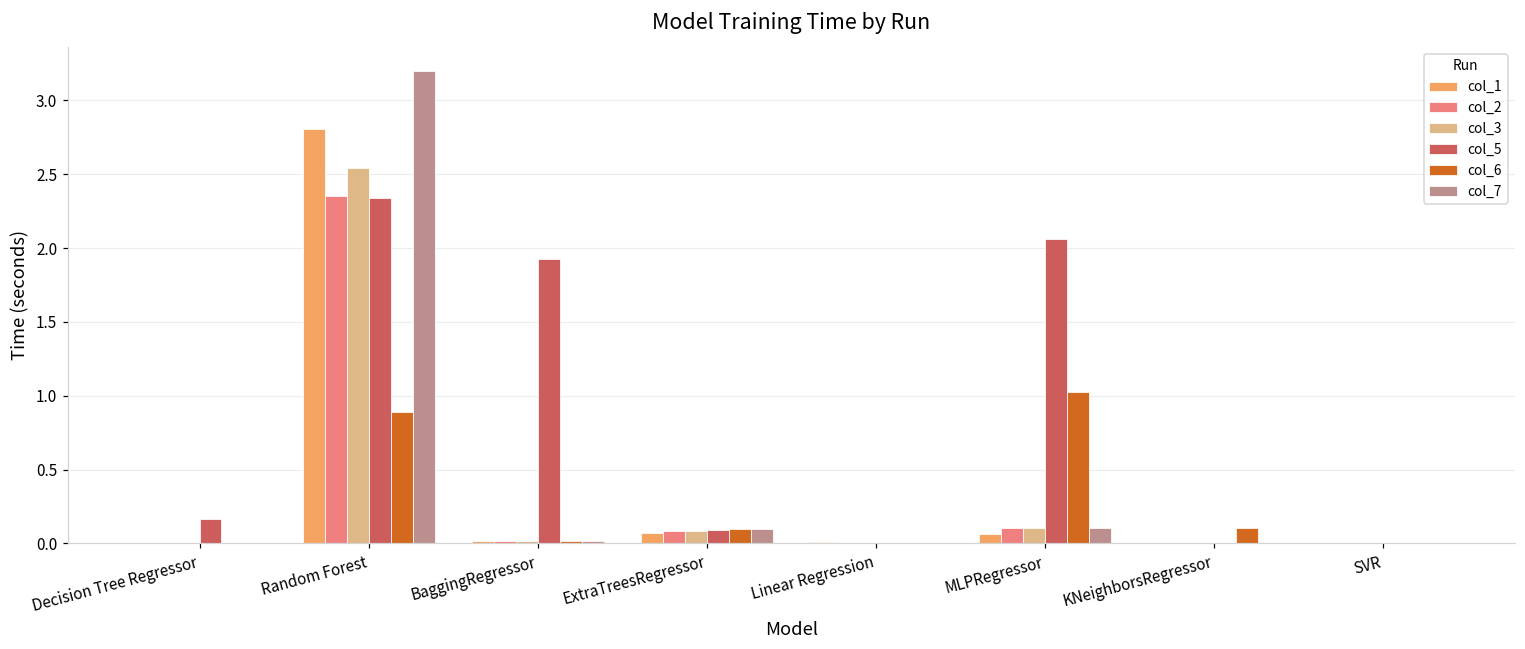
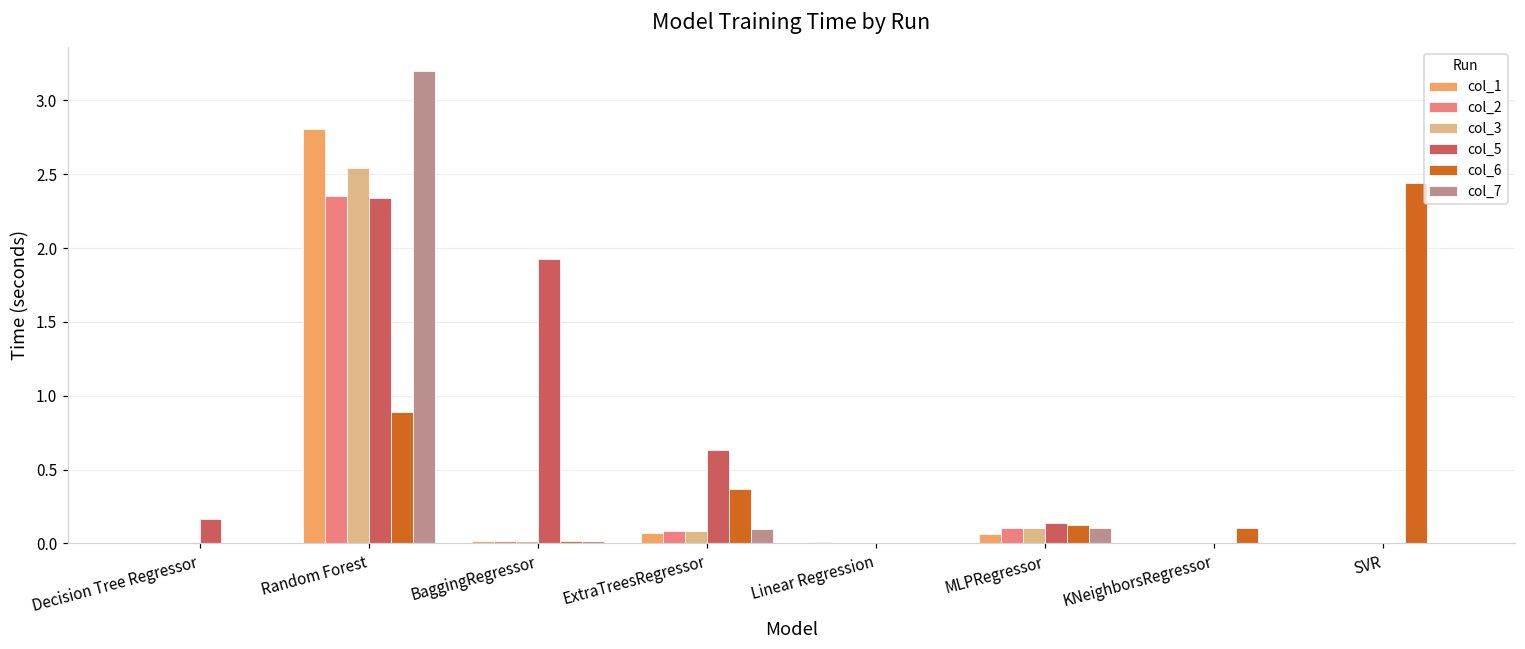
  {
    "col_5": {
      "Decision Tree Regressor": 0.16,
      "Random Forest": 2.34,
      "BaggingRegressor": 1.92,
-     "ExtraTreesRegressor": 0.09,
-     "MLPRegressor": 2.06
+     "ExtraTreesRegressor": 0.63,
+     "MLPRegressor": 0.14
    },
    "col_6": {
      "Random Forest": 0.89,
-     "ExtraTreesRegressor": 0.10,
-     "MLPRegressor": 1.02,
+     "ExtraTreesRegressor": 0.37,
+     "MLPRegressor": 0.13,
      "KNeighborsRegressor": 0.10,
-     "SVR": 0.00
+     "SVR": 2.44
    }
  }
